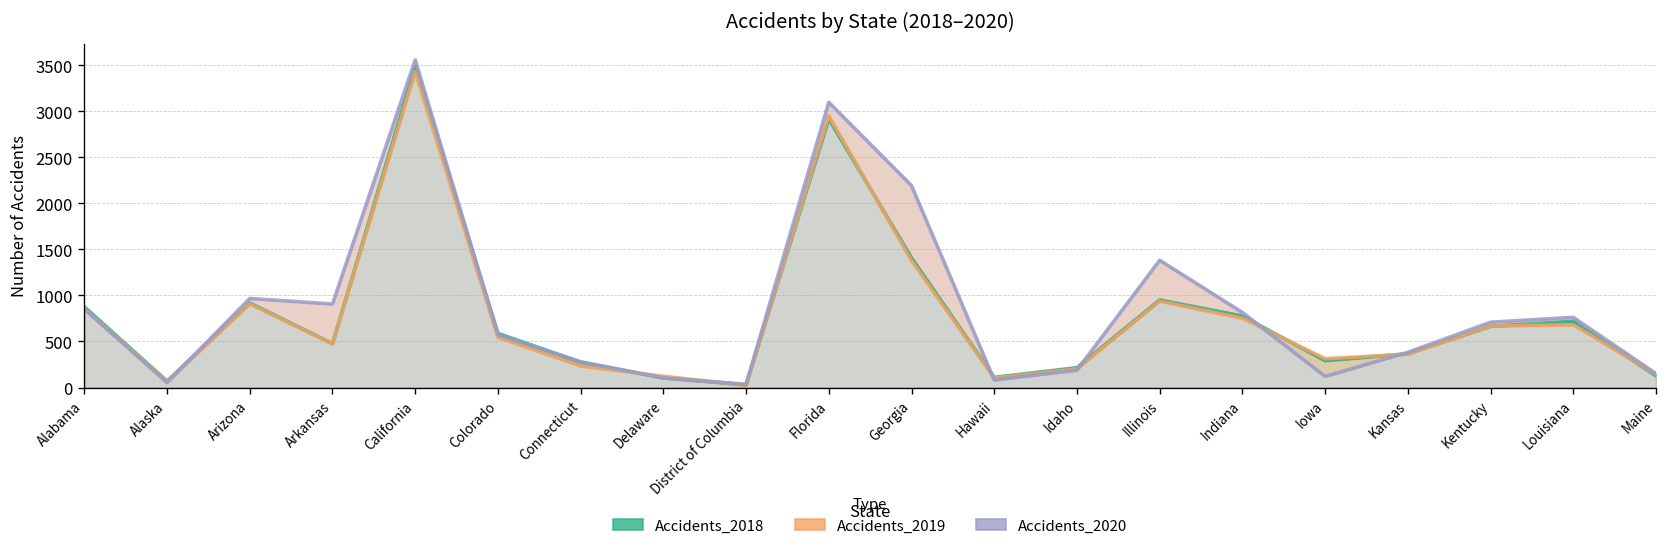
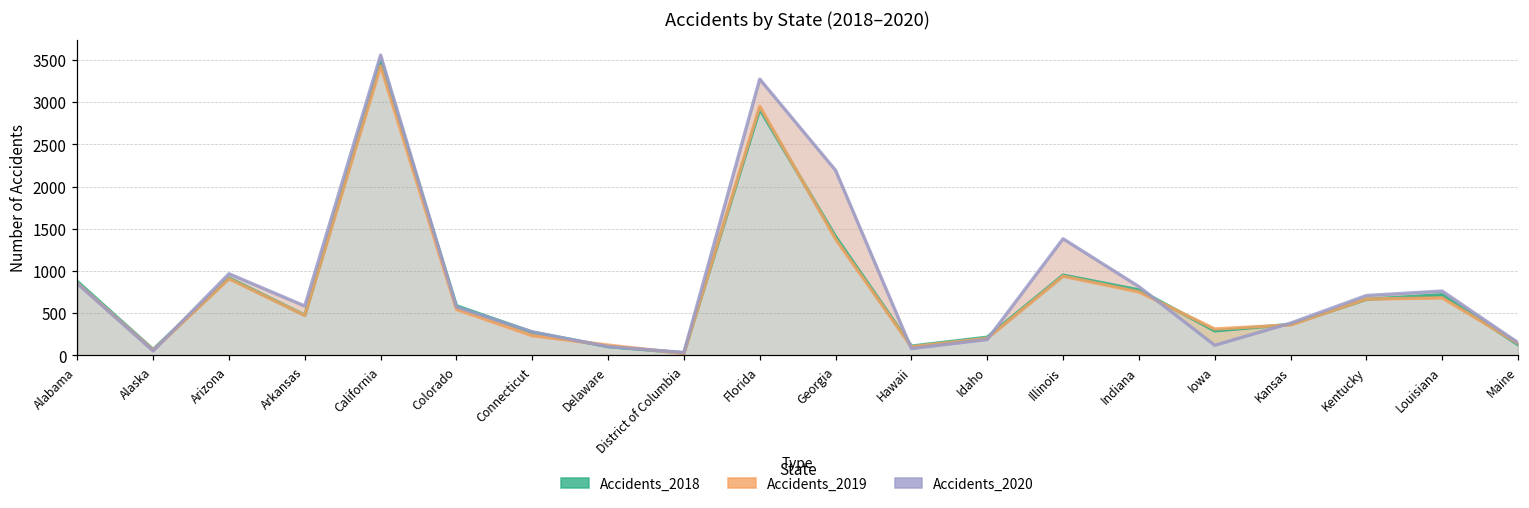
  {
    "Accidents_2020": {
-     "Arkansas": 900,
-     "Florida": 3100,
+     "Arkansas": 600,
+     "Florida": 3300,
      "Iowa": 100
    }
  }
